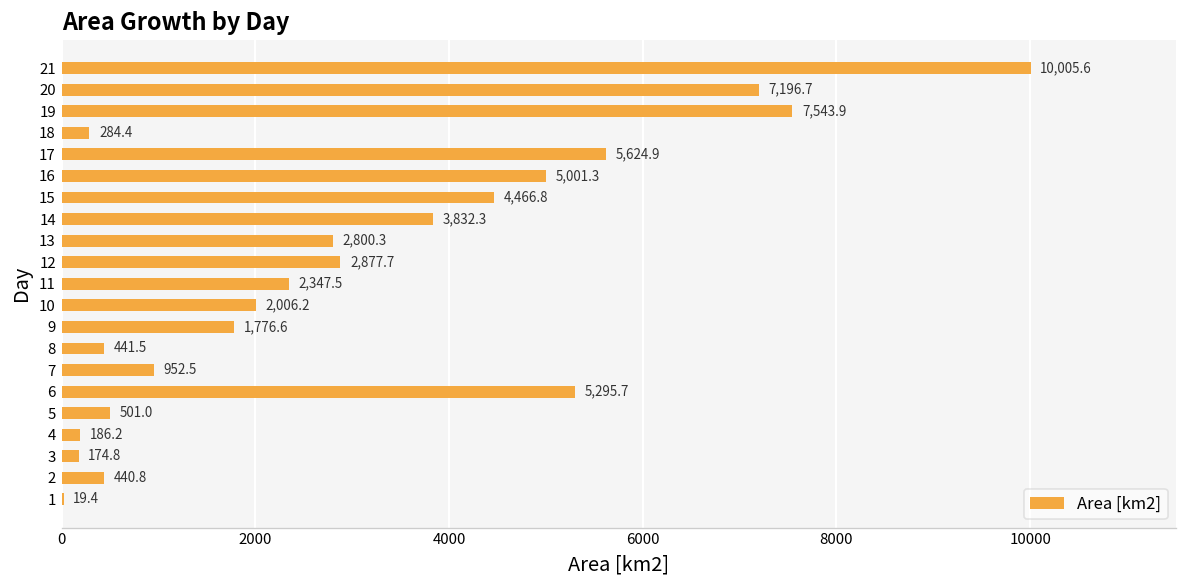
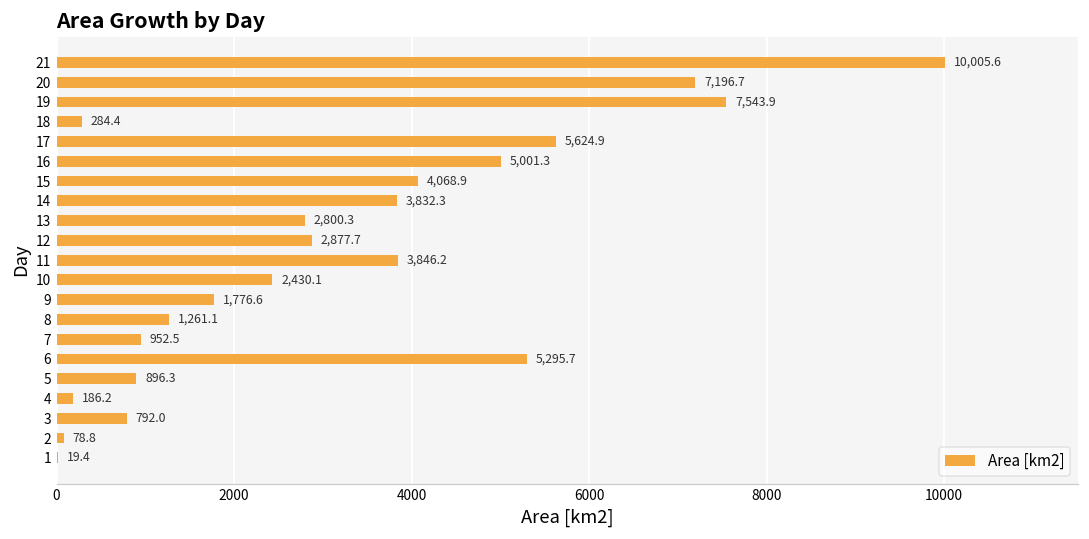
  {
    "21": "10,005.6",
    "20": "7,196.7",
    "19": "7,543.9",
    "18": "284.4",
    "17": "5,624.9",
    "16": "5,001.3",
-   "15": "4,466.8",
+   "15": "4,068.9",
    "14": "3,832.3",
    "13": "2,800.3",
    "12": "2,877.7",
-   "11": "2,347.5",
-   "10": "2,006.2",
+   "11": "3,846.2",
+   "10": "2,430.1",
    "9": "1,776.6",
-   "8": "441.5",
+   "8": "1,261.1",
    "7": "952.5",
    "6": "5,295.7",
-   "5": "501.0",
+   "5": "896.3",
    "4": "186.2",
-   "3": "174.8",
-   "2": "440.8",
+   "3": "792.0",
+   "2": "78.8",
    "1": "19.4"
  }
